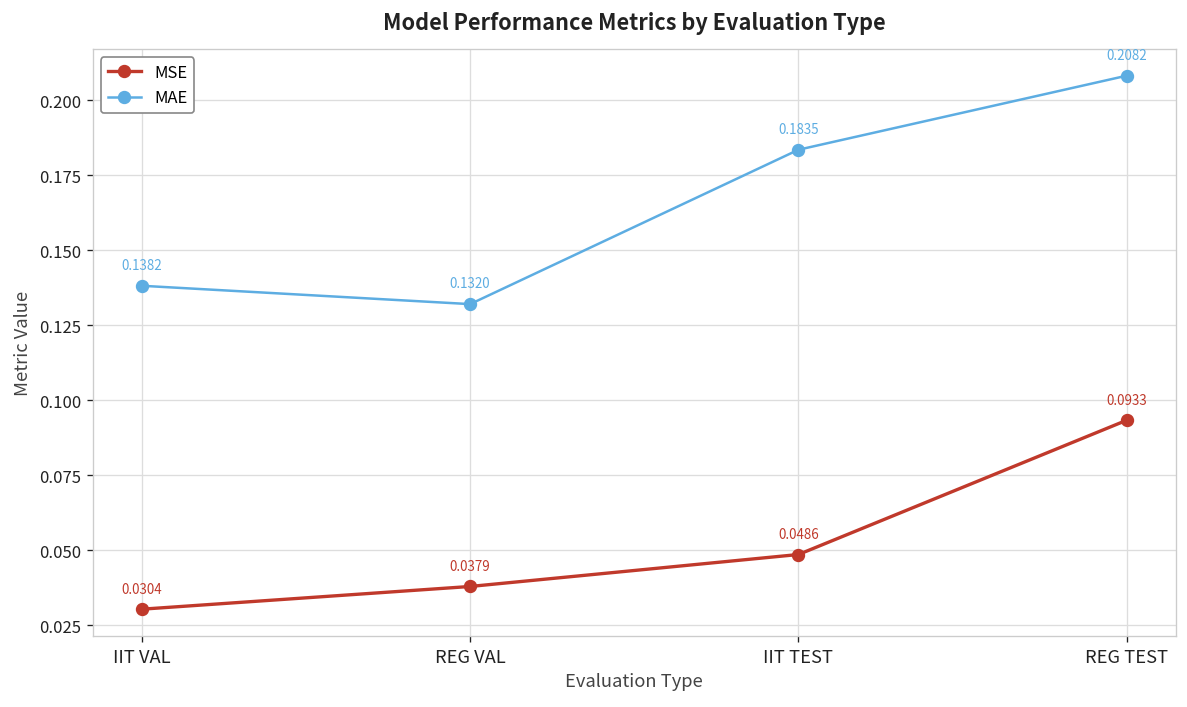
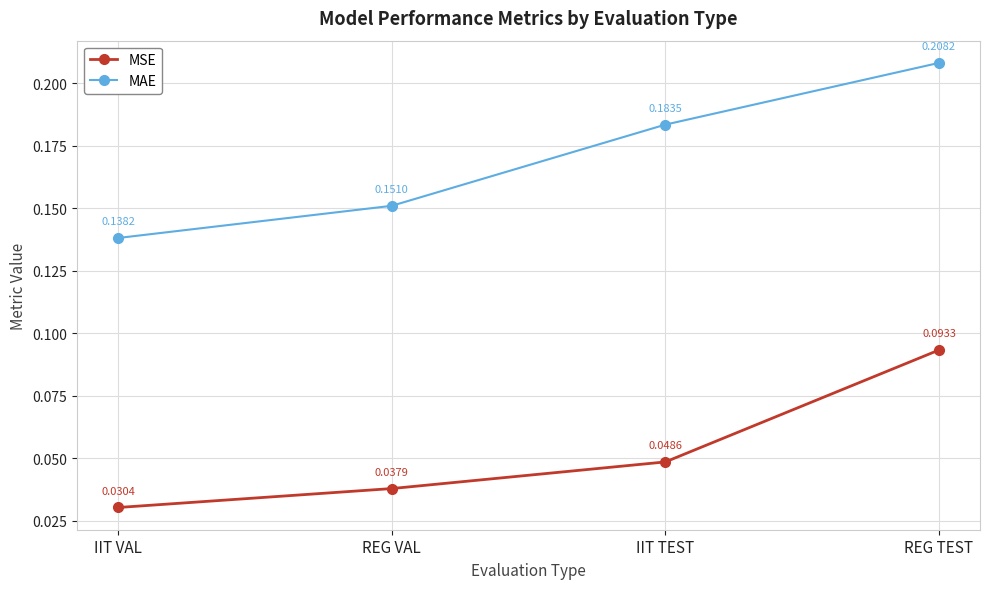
  {
    "MSE": {
      "IIT VAL": 0.0304,
      "REG VAL": 0.0379,
      "IIT TEST": 0.0486,
      "REG TEST": 0.0933
    },
    "MAE": {
      "IIT VAL": 0.1382,
-     "REG VAL": 0.1320,
+     "REG VAL": 0.1510,
      "IIT TEST": 0.1835,
      "REG TEST": 0.2082
    }
  }
